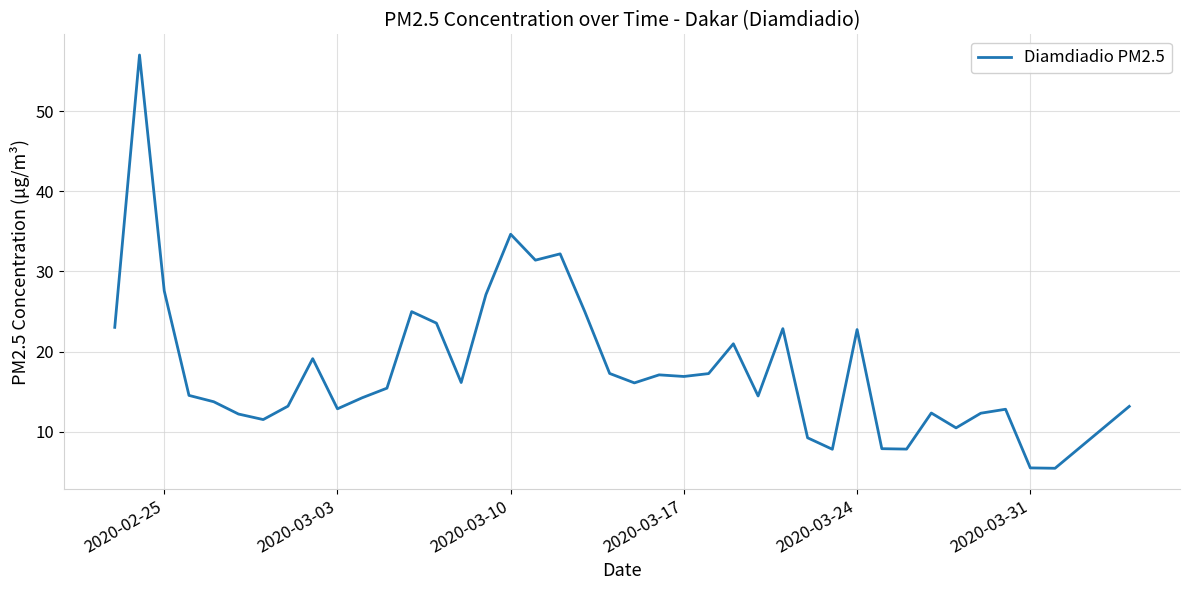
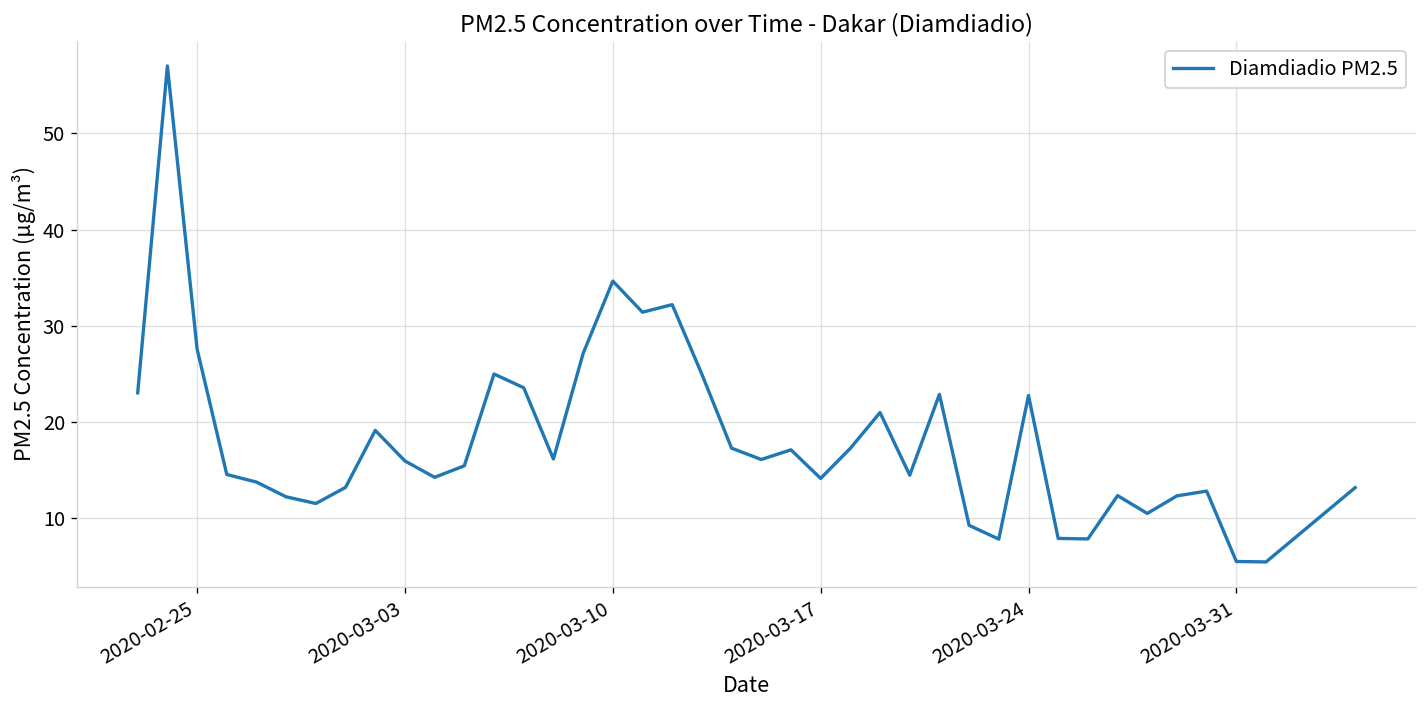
  {
    "2020-02-25": 28,
-   "2020-03-03": 13,
+   "2020-03-03": 16,
    "2020-03-10": 35,
-   "2020-03-17": 17,
+   "2020-03-17": 14,
    "2020-03-24": 23,
    "2020-03-31": 5
  }
